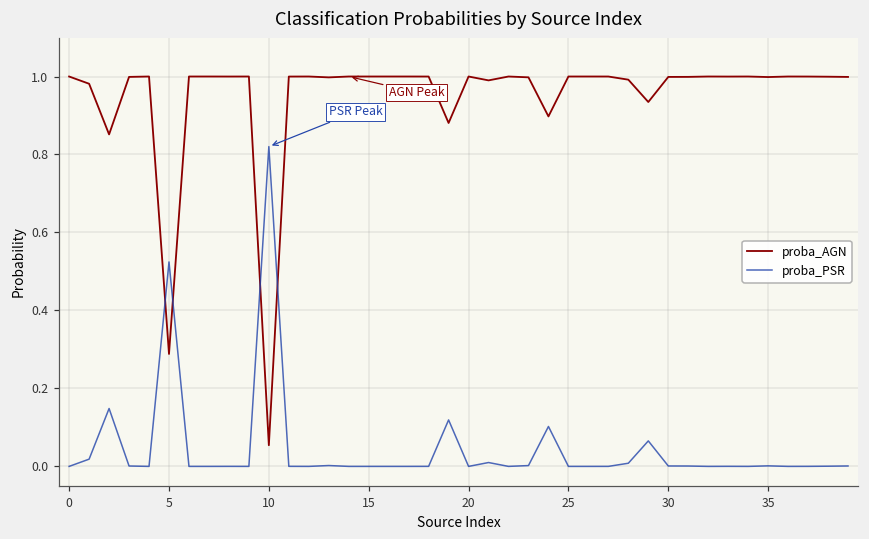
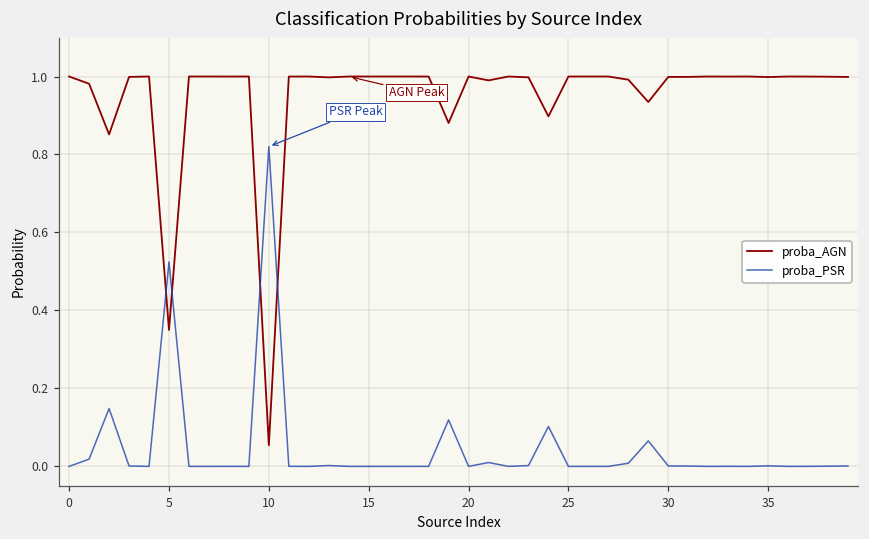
  {
    "proba_AGN": {
      "0": 1.00,
-     "5": 0.29,
+     "5": 0.35,
      "10": 0.05,
      "15": 1.00,
      "20": 1.00,
      "25": 1.00,
      "30": 1.00,
      "35": 1.00
    },
    "proba_PSR": {
      "0": 0.00,
      "5": 0.52,
      "10": 0.82,
      "15": 0.00,
      "20": 0.00,
      "25": 0.00,
      "30": 0.00,
      "35": 0.00
    }
  }
